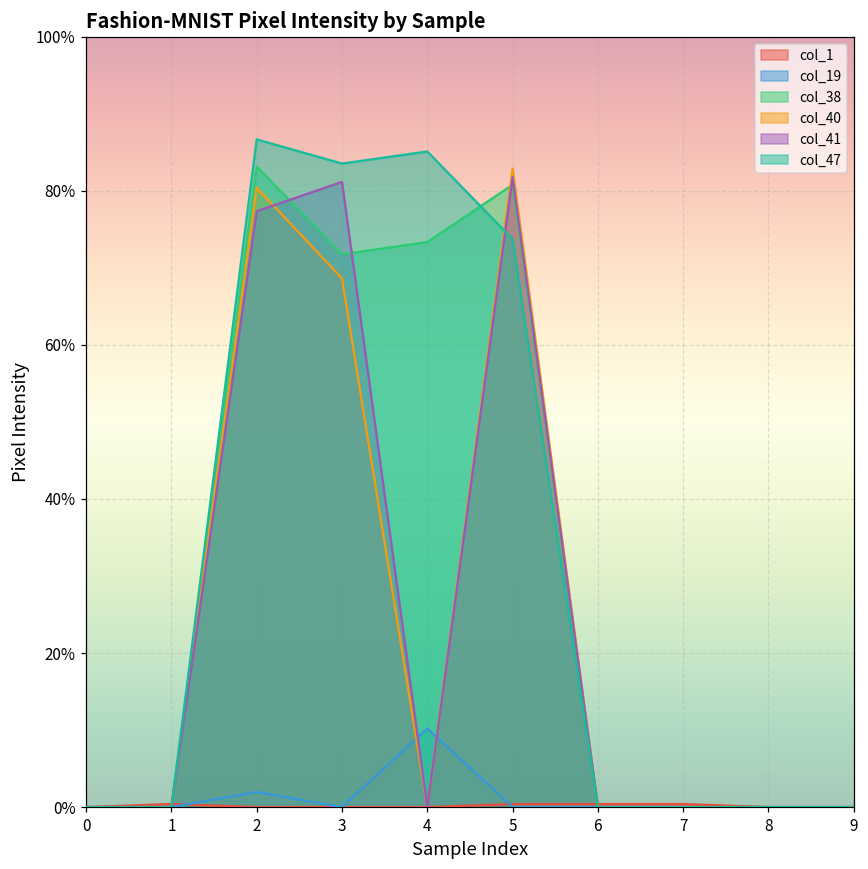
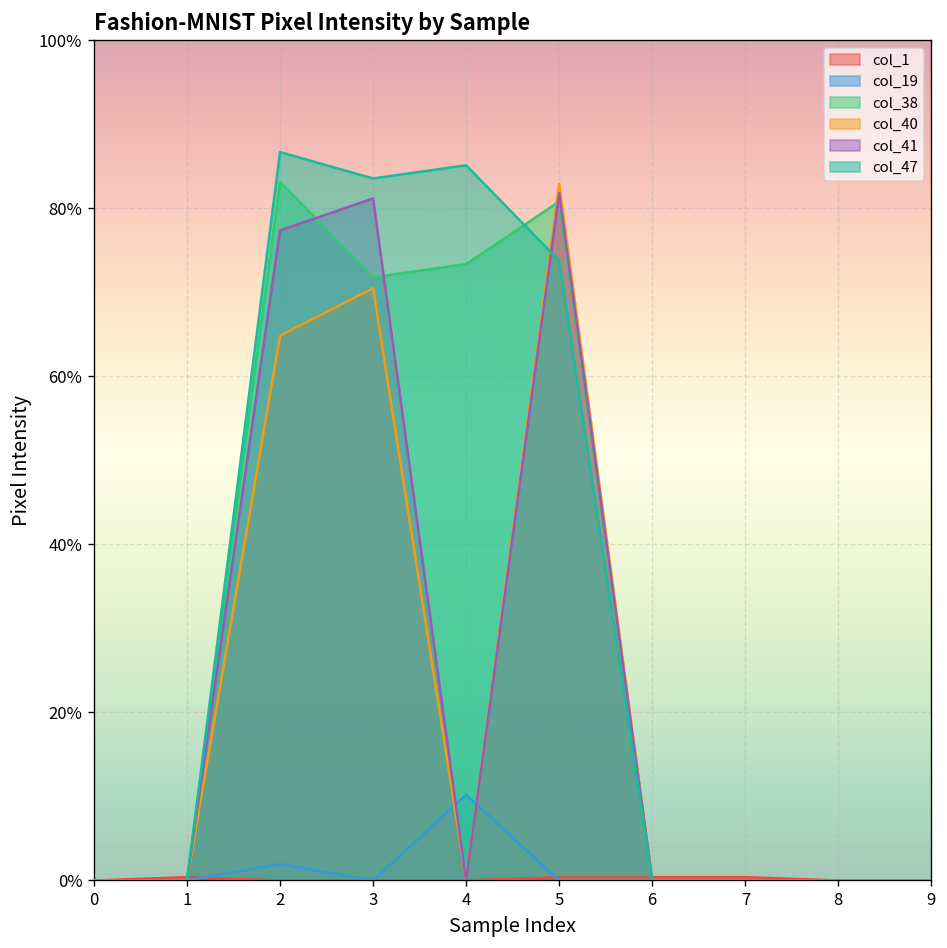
  {
    "col_1": {
      "1": "0%",
      "2": "0%",
      "5": "0%",
      "6": "0%",
      "7": "0%"
    },
    "col_40": {
-     "2": "80%",
-     "3": "69%",
+     "2": "65%",
+     "3": "70%",
      "5": "83%"
    },
    "col_41": {
      "2": "77%",
      "3": "81%",
      "5": "82%"
    }
  }
